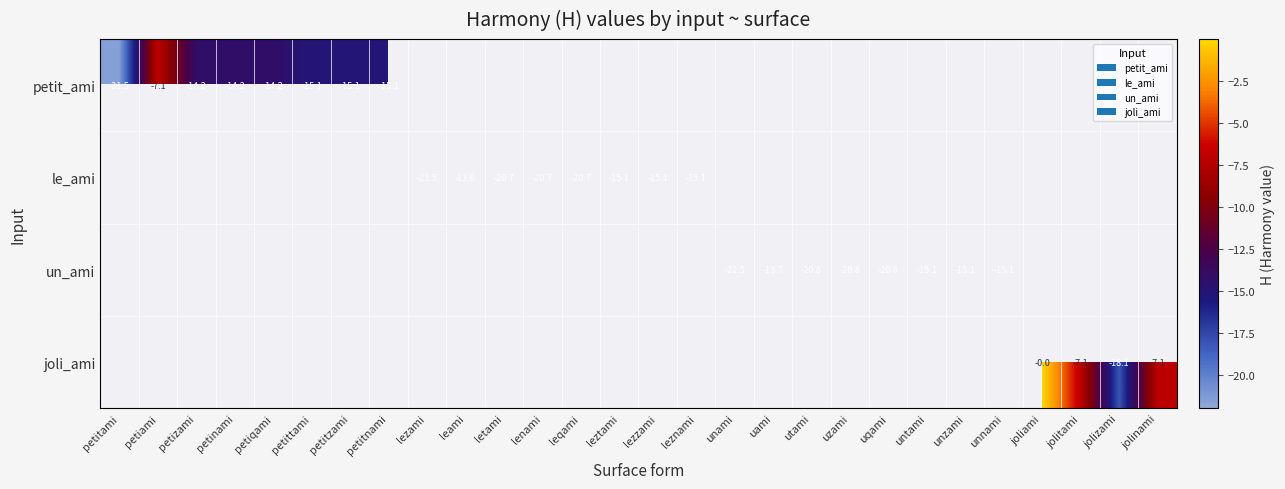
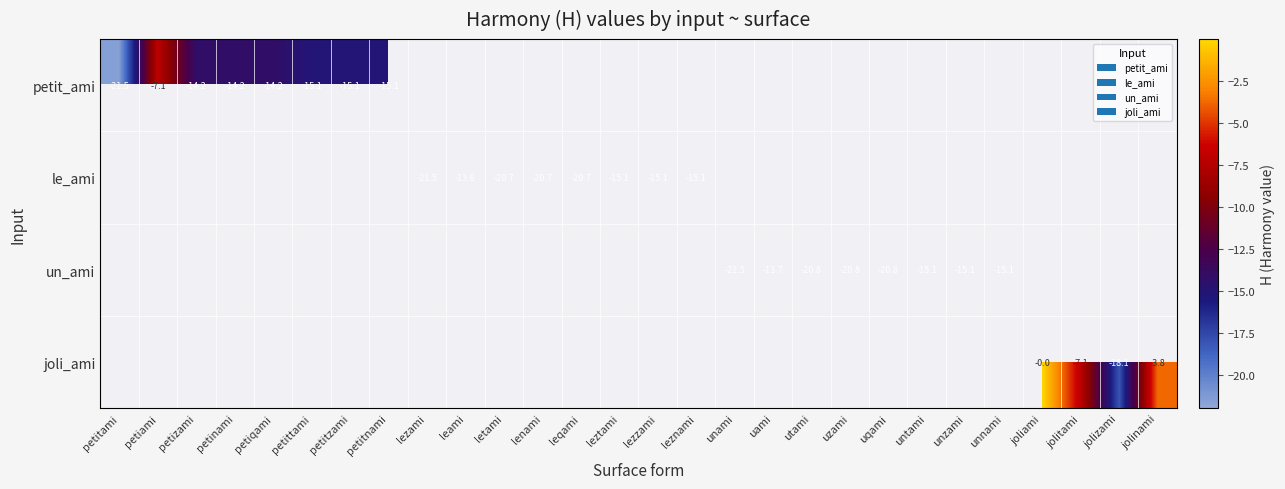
  {
    "petit_ami": {
      "petiami": -7.1
    },
    "joli_ami": {
      "joliami": -0.0,
      "jolitami": -7.1,
      "jolizami": -18.1,
-     "jolinami": -7.1
+     "jolinami": -3.8
    }
  }
